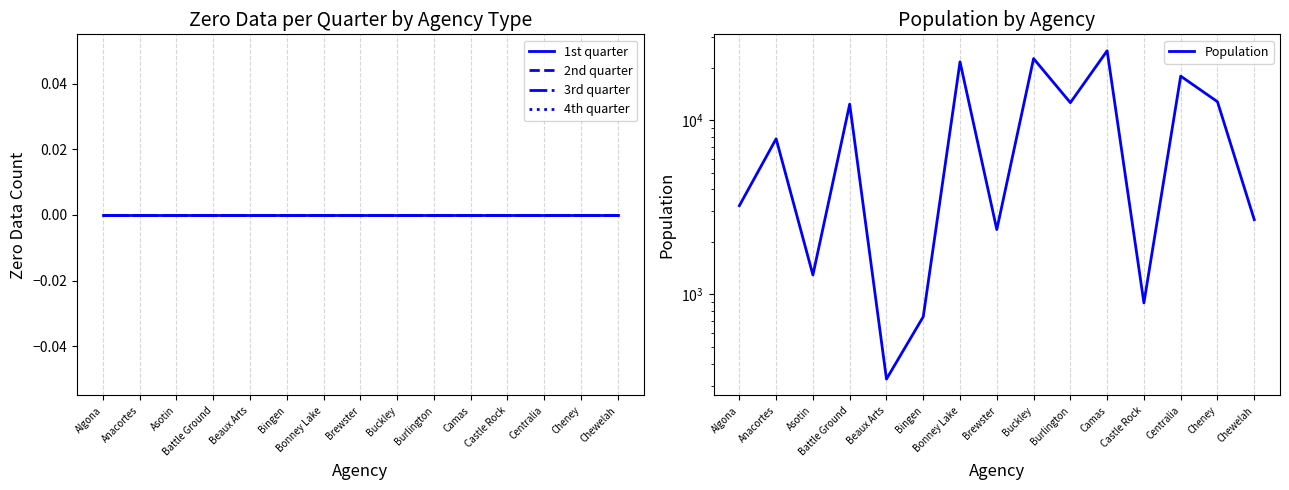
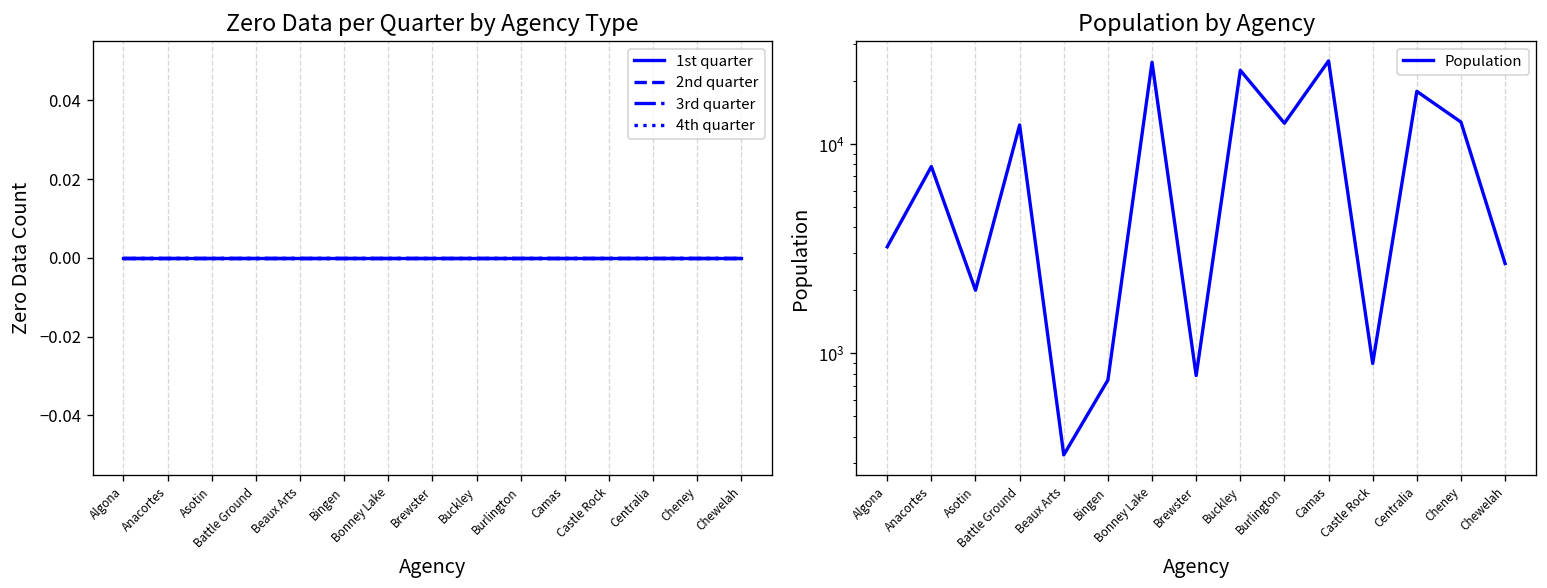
  {
    "Zero Data per Quarter by Agency Type": {
      "Algona": 0.000,
      "Anacortes": 0.000,
      "Asotin": 0.000,
      "Battle Ground": 0.000,
      "Beaux Arts": 0.000,
      "Bingen": 0.000,
      "Bonney Lake": 0.000,
      "Brewster": 0.000,
      "Buckley": 0.000,
      "Burlington": 0.000,
      "Camas": 0.000,
      "Castle Rock": 0.000,
      "Centralia": 0.000,
      "Cheney": 0.000,
      "Chewelah": 0.000
    },
    "Population by Agency": {
      "Algona": 3200,
      "Anacortes": 8000,
-     "Asotin": 1300,
+     "Asotin": 2000,
      "Battle Ground": 12000,
      "Beaux Arts": 330,
      "Bingen": 750,
-     "Bonney Lake": 22000,
-     "Brewster": 2400,
+     "Bonney Lake": 25000,
+     "Brewster": 800,
      "Buckley": 23000,
      "Burlington": 13000,
      "Camas": 25000,
      "Castle Rock": 900,
      "Centralia": 18000,
      "Cheney": 13000,
      "Chewelah": 2700
    }
  }
